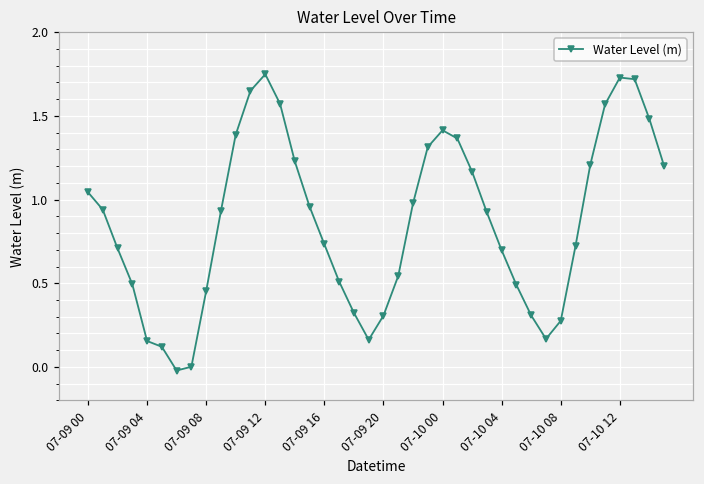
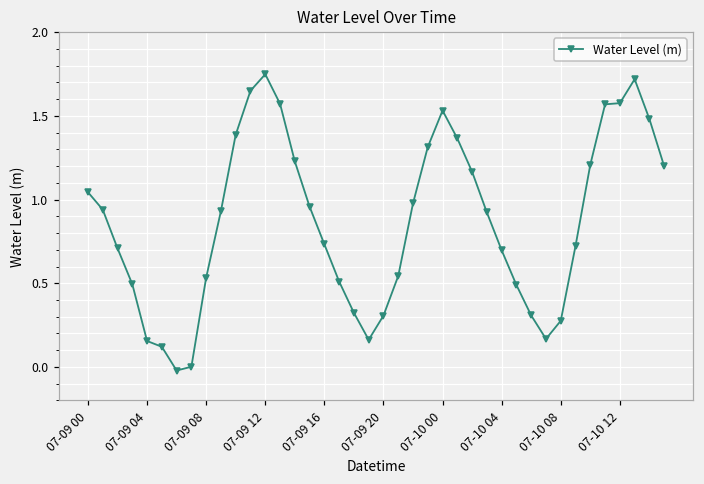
  {
    "07-09 00": 1.04,
    "07-09 04": 0.15,
-   "07-09 08": 0.45,
+   "07-09 08": 0.53,
    "07-09 12": 1.75,
    "07-09 16": 0.73,
    "07-09 20": 0.31,
-   "07-10 00": 1.41,
+   "07-10 00": 1.53,
    "07-10 04": 0.70,
    "07-10 08": 0.28,
-   "07-10 12": 1.73
+   "07-10 12": 1.58
  }
